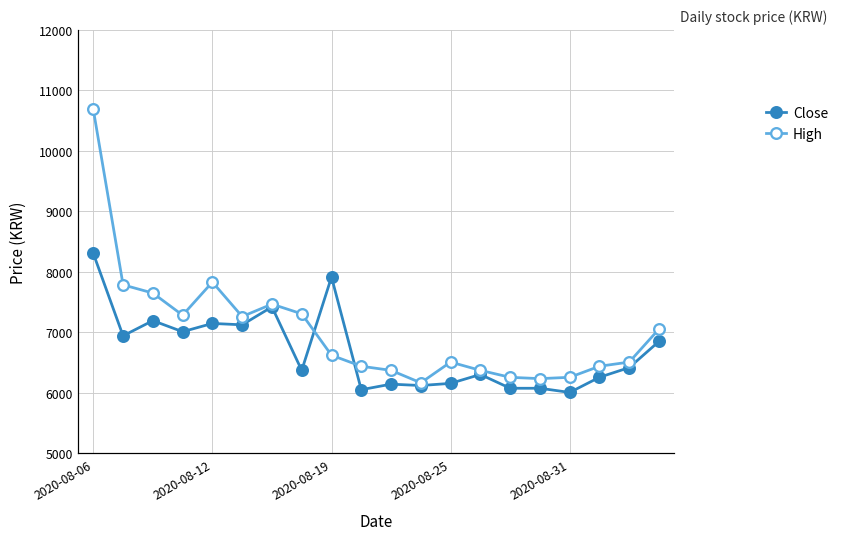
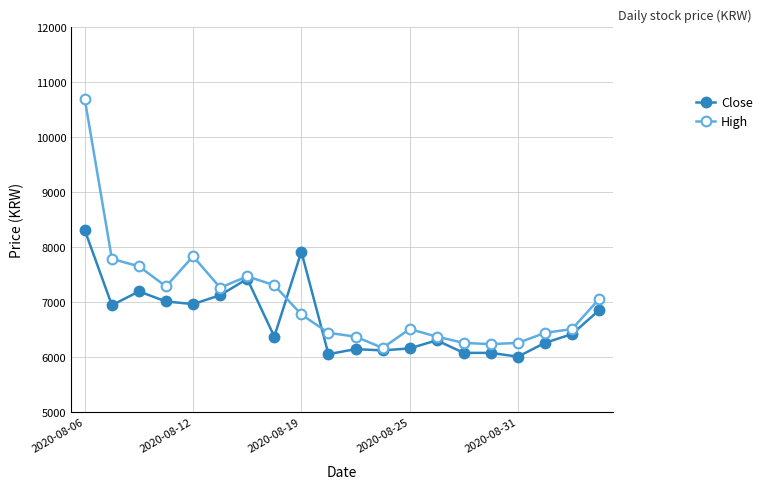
  {
    "Close": {
      "2020-08-06": 8300,
-     "2020-08-12": 7100,
+     "2020-08-12": 7000,
      "2020-08-19": 7900,
      "2020-08-25": 6200,
      "2020-08-31": 6000
    },
    "High": {
      "2020-08-06": 10700,
      "2020-08-12": 7800,
-     "2020-08-19": 6600,
+     "2020-08-19": 6800,
      "2020-08-25": 6500,
      "2020-08-31": 6300
    }
  }
